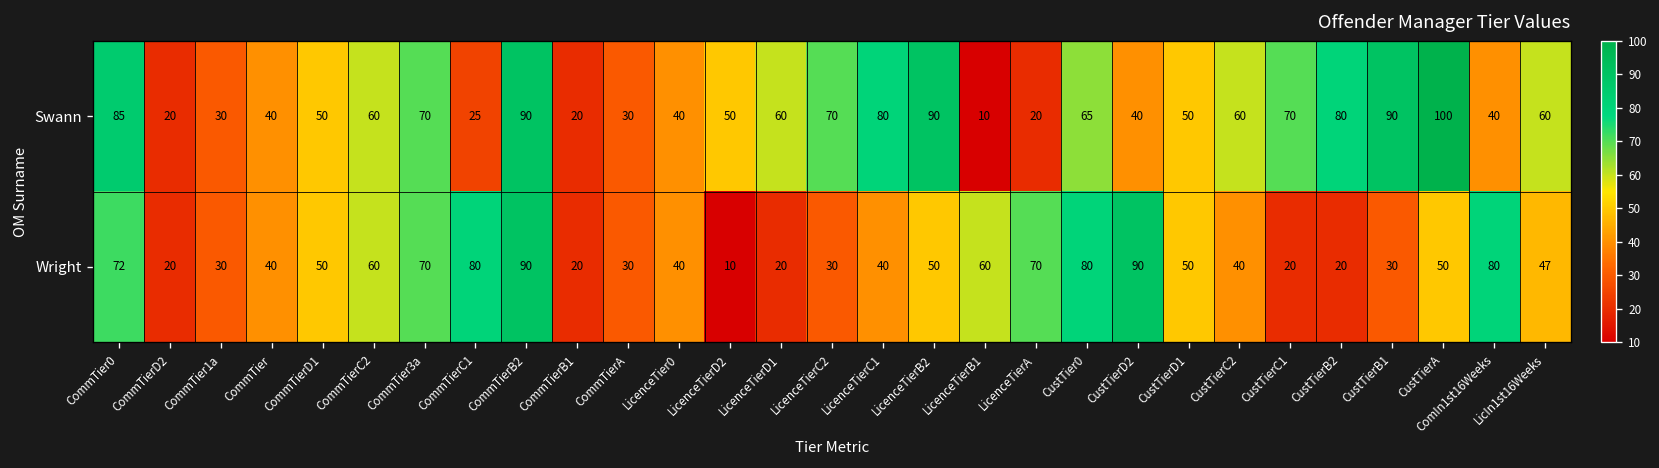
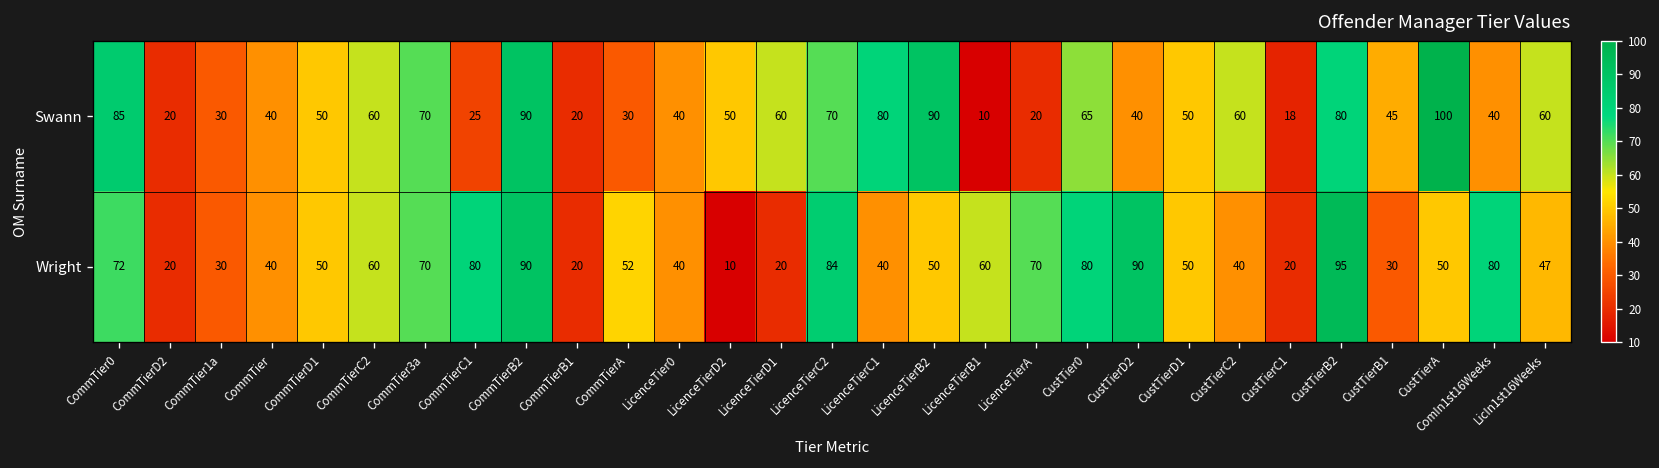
  {
    "Swann": {
      "CommTier0": 85,
      "CommTierD2": 20,
      "CommTier1a": 30,
      "CommTier": 40,
      "CommTierD1": 50,
      "CommTierC2": 60,
      "CommTier3a": 70,
      "CommTierC1": 25,
      "CommTierB2": 90,
      "CommTierB1": 20,
      "CommTierA": 30,
      "LicenceTier0": 40,
      "LicenceTierD2": 50,
      "LicenceTierD1": 60,
      "LicenceTierC2": 70,
      "LicenceTierC1": 80,
      "LicenceTierB2": 90,
      "LicenceTierB1": 10,
      "LicenceTierA": 20,
      "CustTier0": 65,
      "CustTierD2": 40,
      "CustTierD1": 50,
      "CustTierC2": 60,
-     "CustTierC1": 70,
+     "CustTierC1": 18,
      "CustTierB2": 80,
-     "CustTierB1": 90,
+     "CustTierB1": 45,
      "CustTierA": 100,
      "ComIn1st16Weeks": 40,
      "LicIn1st16Weeks": 60
    },
    "Wright": {
      "CommTier0": 72,
      "CommTierD2": 20,
      "CommTier1a": 30,
      "CommTier": 40,
      "CommTierD1": 50,
      "CommTierC2": 60,
      "CommTier3a": 70,
      "CommTierC1": 80,
      "CommTierB2": 90,
      "CommTierB1": 20,
-     "CommTierA": 30,
+     "CommTierA": 52,
      "LicenceTier0": 40,
      "LicenceTierD2": 10,
      "LicenceTierD1": 20,
-     "LicenceTierC2": 30,
+     "LicenceTierC2": 84,
      "LicenceTierC1": 40,
      "LicenceTierB2": 50,
      "LicenceTierB1": 60,
      "LicenceTierA": 70,
      "CustTier0": 80,
      "CustTierD2": 90,
      "CustTierD1": 50,
      "CustTierC2": 40,
      "CustTierC1": 20,
-     "CustTierB2": 20,
+     "CustTierB2": 95,
      "CustTierB1": 30,
      "CustTierA": 50,
      "ComIn1st16Weeks": 80,
      "LicIn1st16Weeks": 47
    }
  }
